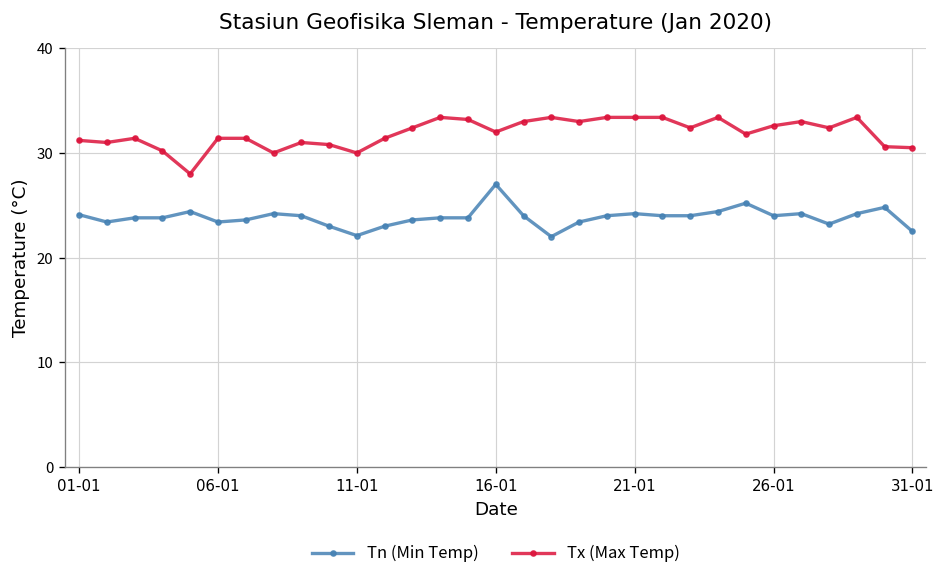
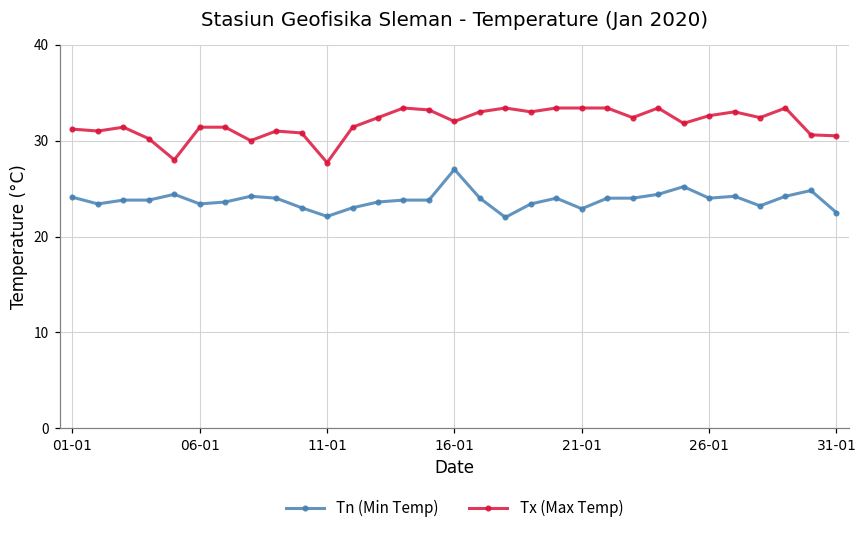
  {
    "Tn (Min Temp)": {
      "01-01": 24,
      "06-01": 23,
      "11-01": 22,
      "16-01": 27,
-     "21-01": 24,
+     "21-01": 23,
      "26-01": 24,
      "31-01": 23
    },
    "Tx (Max Temp)": {
      "01-01": 31,
      "06-01": 31,
-     "11-01": 30,
+     "11-01": 28,
      "16-01": 32,
      "21-01": 33,
      "26-01": 33,
      "31-01": 31
    }
  }
